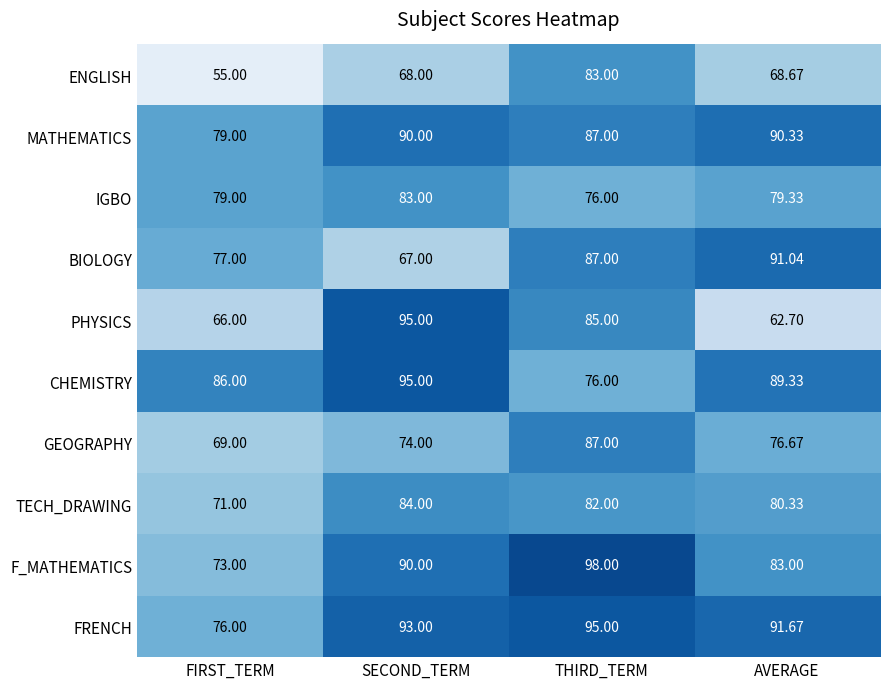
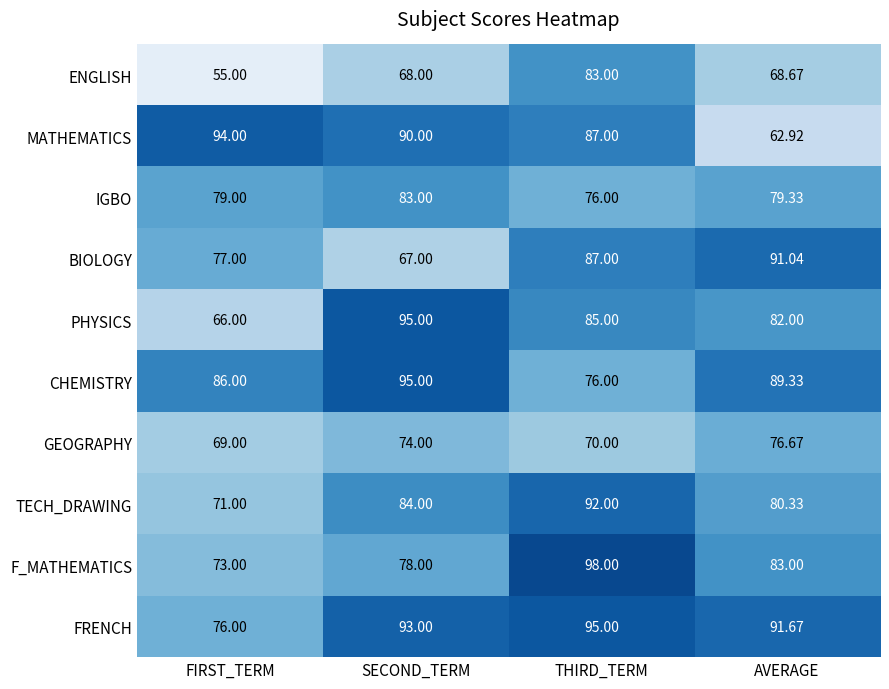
  {
    "ENGLISH": {
      "FIRST_TERM": 55.00,
      "SECOND_TERM": 68.00,
      "THIRD_TERM": 83.00,
      "AVERAGE": 68.67
    },
    "MATHEMATICS": {
-     "FIRST_TERM": 79.00,
+     "FIRST_TERM": 94.00,
      "SECOND_TERM": 90.00,
      "THIRD_TERM": 87.00,
-     "AVERAGE": 90.33
+     "AVERAGE": 62.92
    },
    "IGBO": {
      "FIRST_TERM": 79.00,
      "SECOND_TERM": 83.00,
      "THIRD_TERM": 76.00,
      "AVERAGE": 79.33
    },
    "BIOLOGY": {
      "FIRST_TERM": 77.00,
      "SECOND_TERM": 67.00,
      "THIRD_TERM": 87.00,
      "AVERAGE": 91.04
    },
    "PHYSICS": {
      "FIRST_TERM": 66.00,
      "SECOND_TERM": 95.00,
      "THIRD_TERM": 85.00,
-     "AVERAGE": 62.70
+     "AVERAGE": 82.00
    },
    "CHEMISTRY": {
      "FIRST_TERM": 86.00,
      "SECOND_TERM": 95.00,
      "THIRD_TERM": 76.00,
      "AVERAGE": 89.33
    },
    "GEOGRAPHY": {
      "FIRST_TERM": 69.00,
      "SECOND_TERM": 74.00,
-     "THIRD_TERM": 87.00,
+     "THIRD_TERM": 70.00,
      "AVERAGE": 76.67
    },
    "TECH_DRAWING": {
      "FIRST_TERM": 71.00,
      "SECOND_TERM": 84.00,
-     "THIRD_TERM": 82.00,
+     "THIRD_TERM": 92.00,
      "AVERAGE": 80.33
    },
    "F_MATHEMATICS": {
      "FIRST_TERM": 73.00,
-     "SECOND_TERM": 90.00,
+     "SECOND_TERM": 78.00,
      "THIRD_TERM": 98.00,
      "AVERAGE": 83.00
    },
    "FRENCH": {
      "FIRST_TERM": 76.00,
      "SECOND_TERM": 93.00,
      "THIRD_TERM": 95.00,
      "AVERAGE": 91.67
    }
  }
